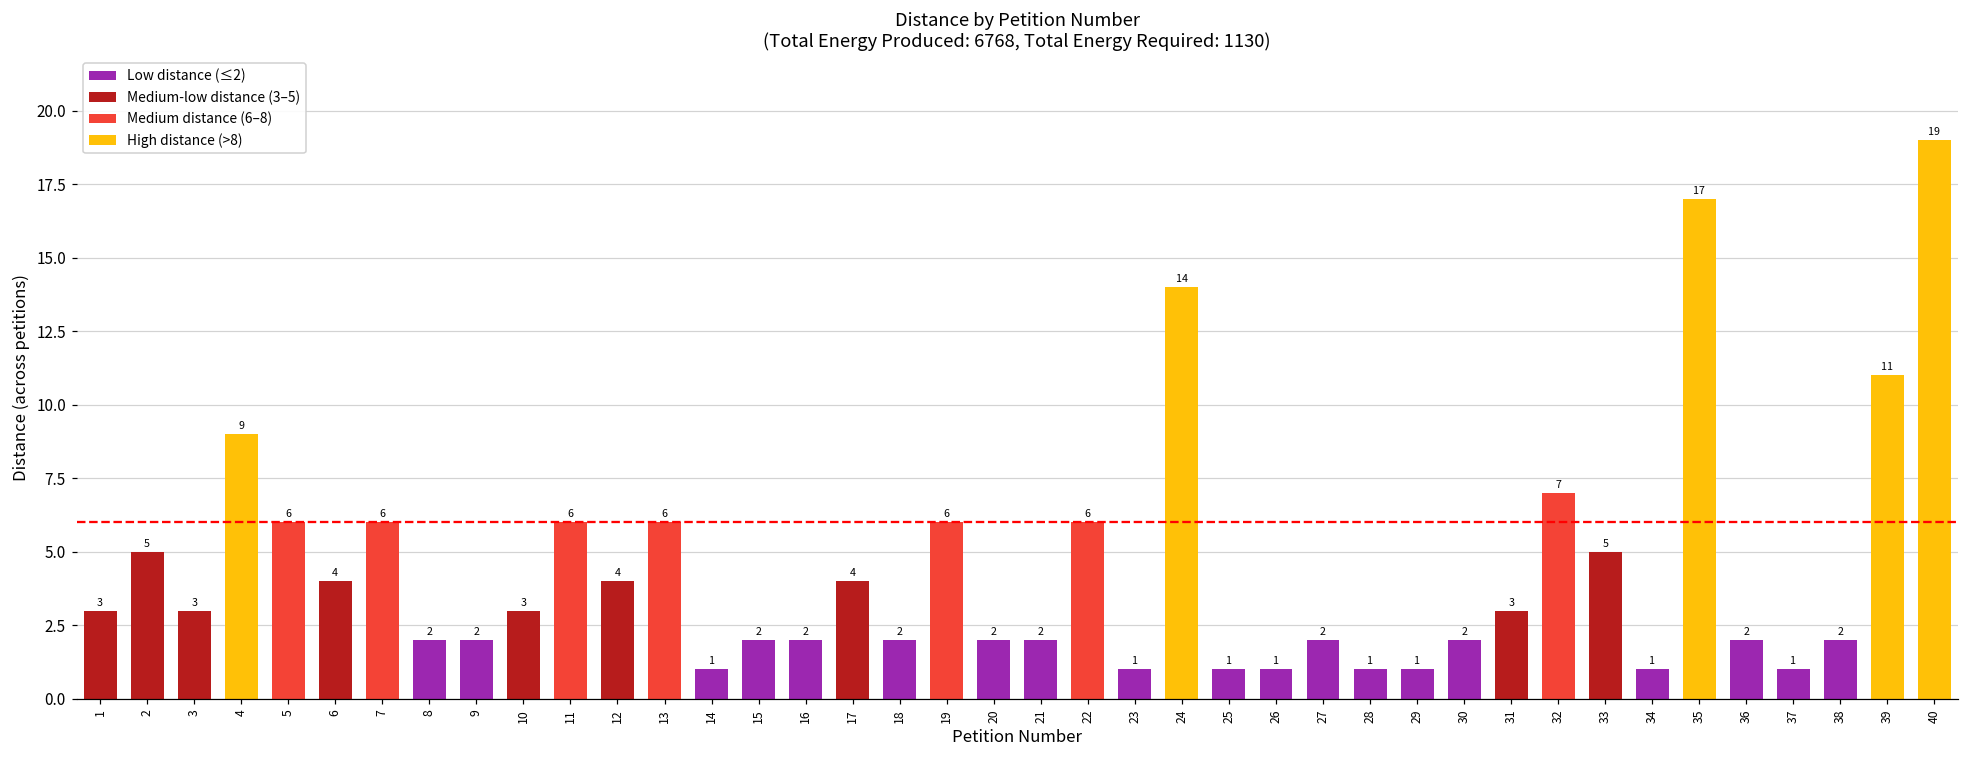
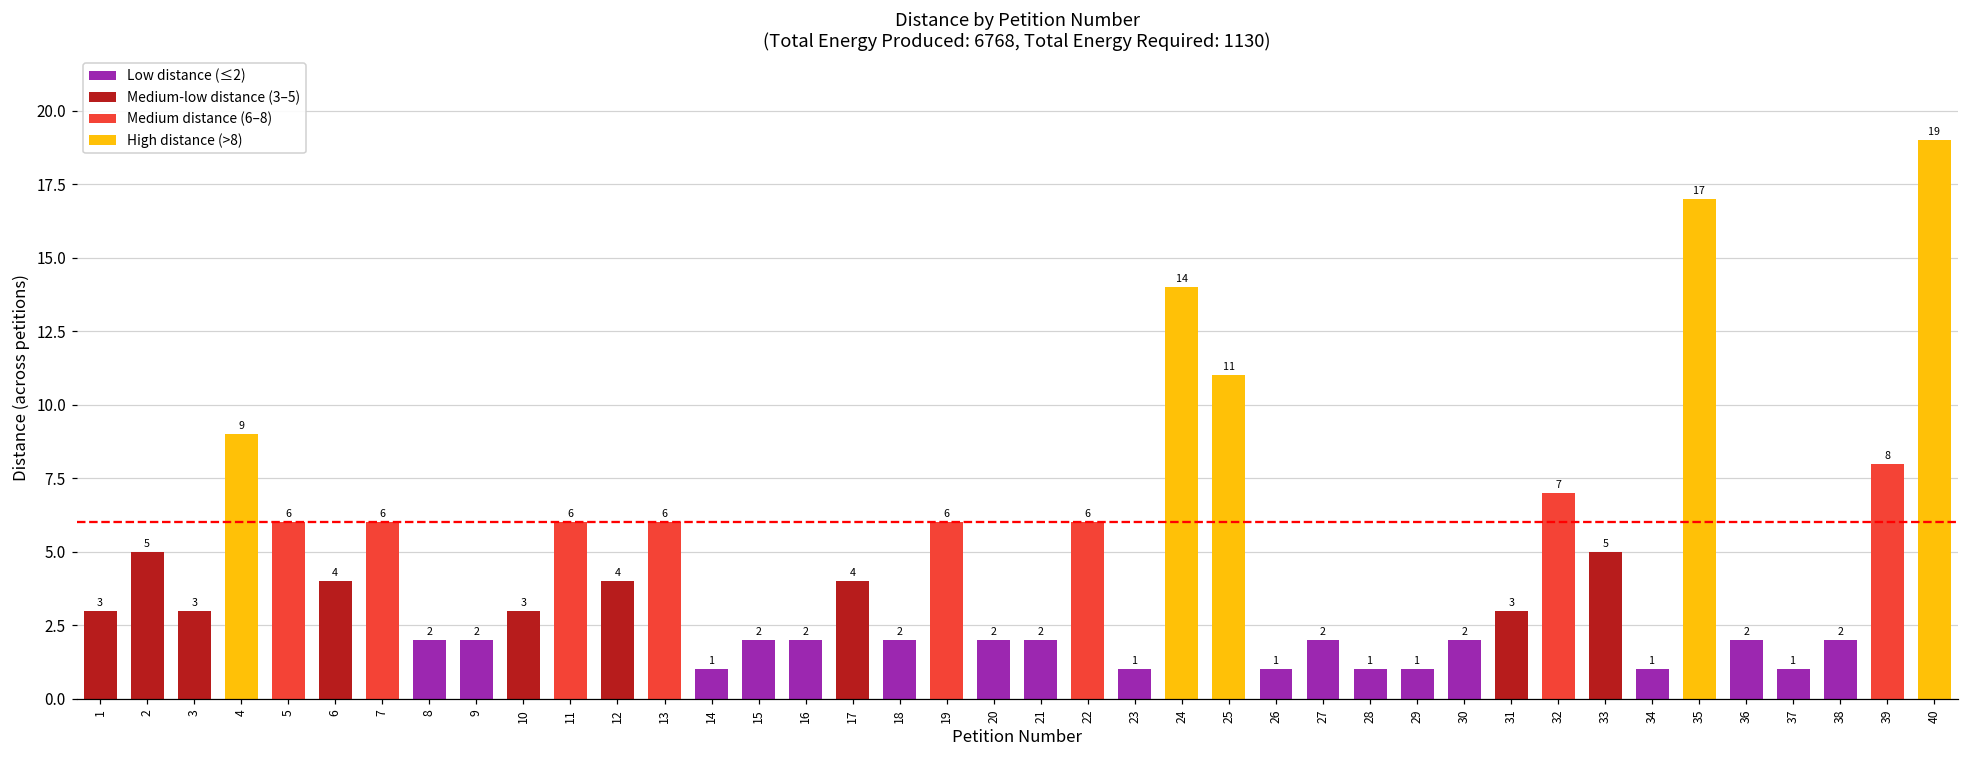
  {
    "1": 3,
    "2": 5,
    "3": 3,
    "4": 9,
    "5": 6,
    "6": 4,
    "7": 6,
    "8": 2,
    "9": 2,
    "10": 3,
    "11": 6,
    "12": 4,
    "13": 6,
    "14": 1,
    "15": 2,
    "16": 2,
    "17": 4,
    "18": 2,
    "19": 6,
    "20": 2,
    "21": 2,
    "22": 6,
    "23": 1,
    "24": 14,
-   "25": 1,
+   "25": 11,
    "26": 1,
    "27": 2,
    "28": 1,
    "29": 1,
    "30": 2,
    "31": 3,
    "32": 7,
    "33": 5,
    "34": 1,
    "35": 17,
    "36": 2,
    "37": 1,
    "38": 2,
-   "39": 11,
+   "39": 8,
    "40": 19
  }
